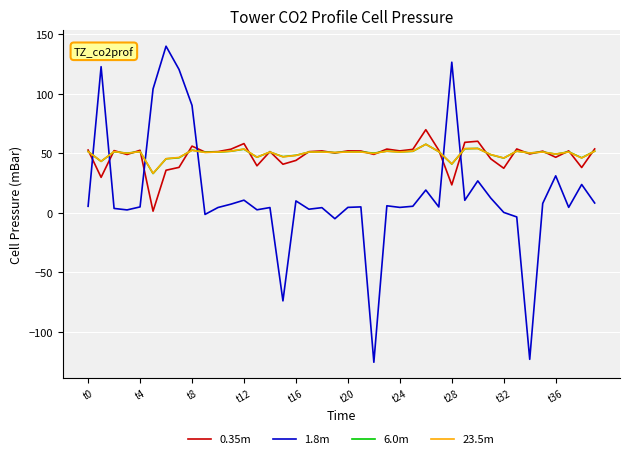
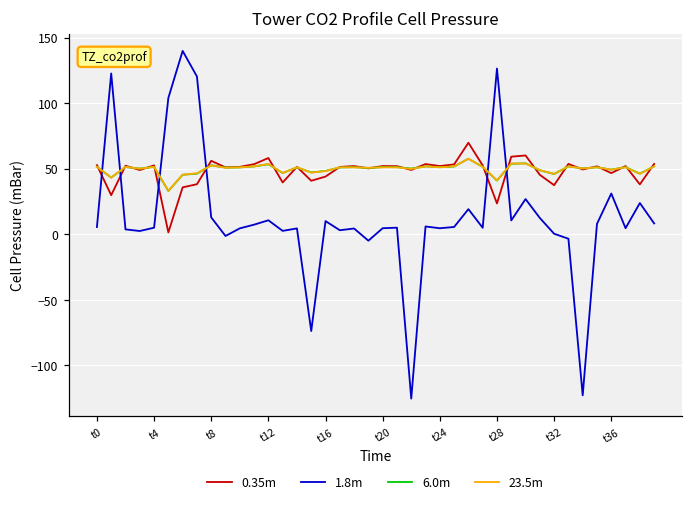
  {
    "0.35m": {
      "t8": 56,
      "t12": 58,
      "t16": 44,
      "t28": 23,
      "t32": 37,
      "t36": 47
    },
    "1.8m": {
      "t0": 5,
      "t4": 5,
-     "t8": 90,
+     "t8": 13,
      "t12": 11,
      "t16": 10,
      "t20": 4,
      "t24": 4,
      "t28": 126,
      "t32": 0,
      "t36": 31
    }
  }
